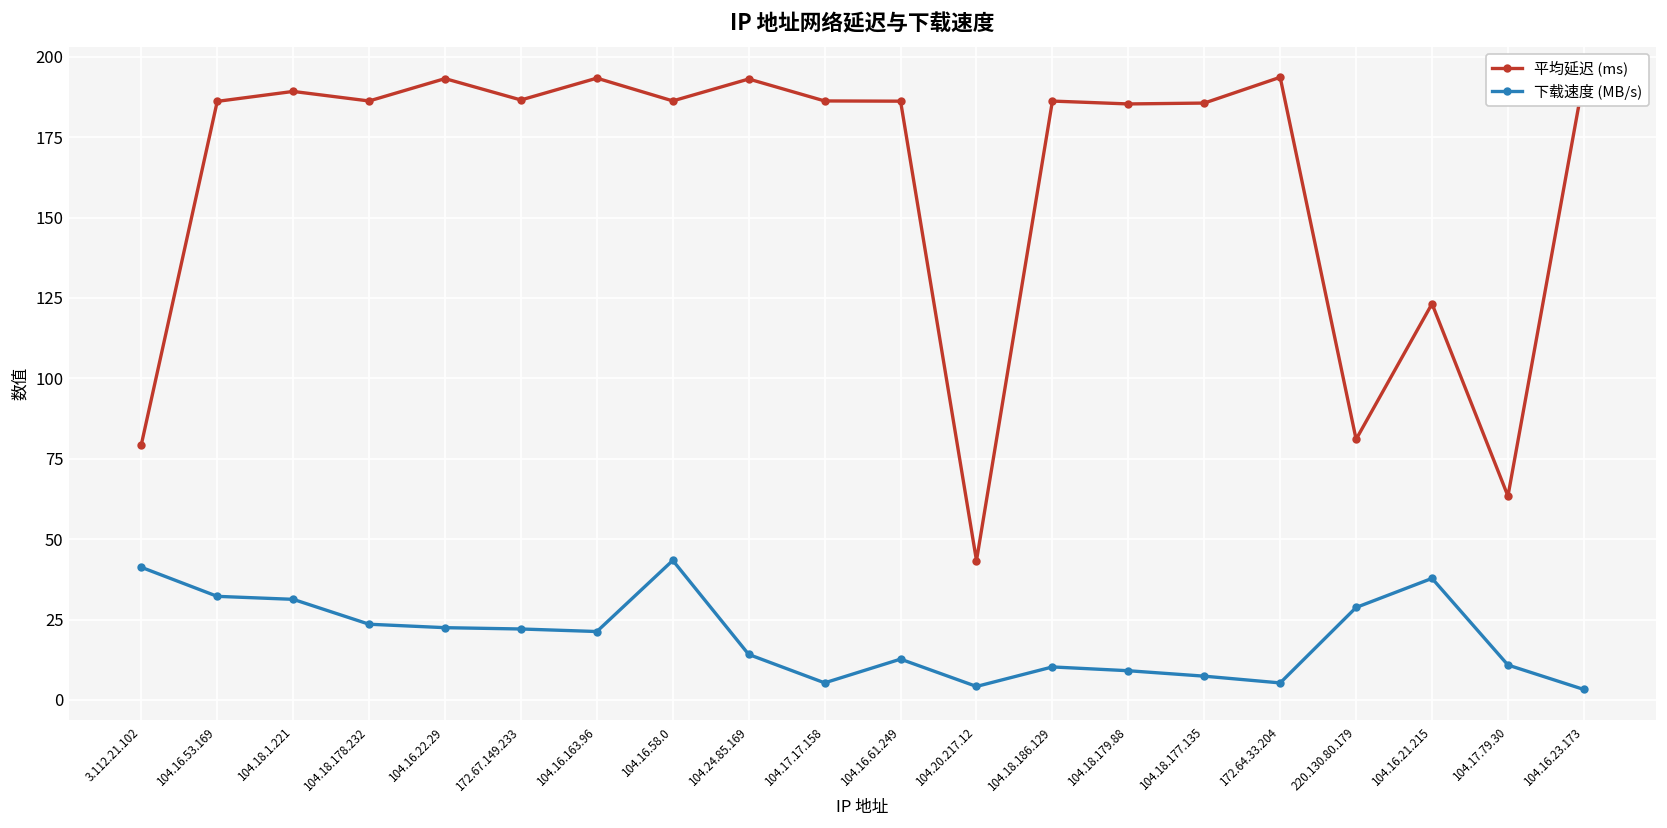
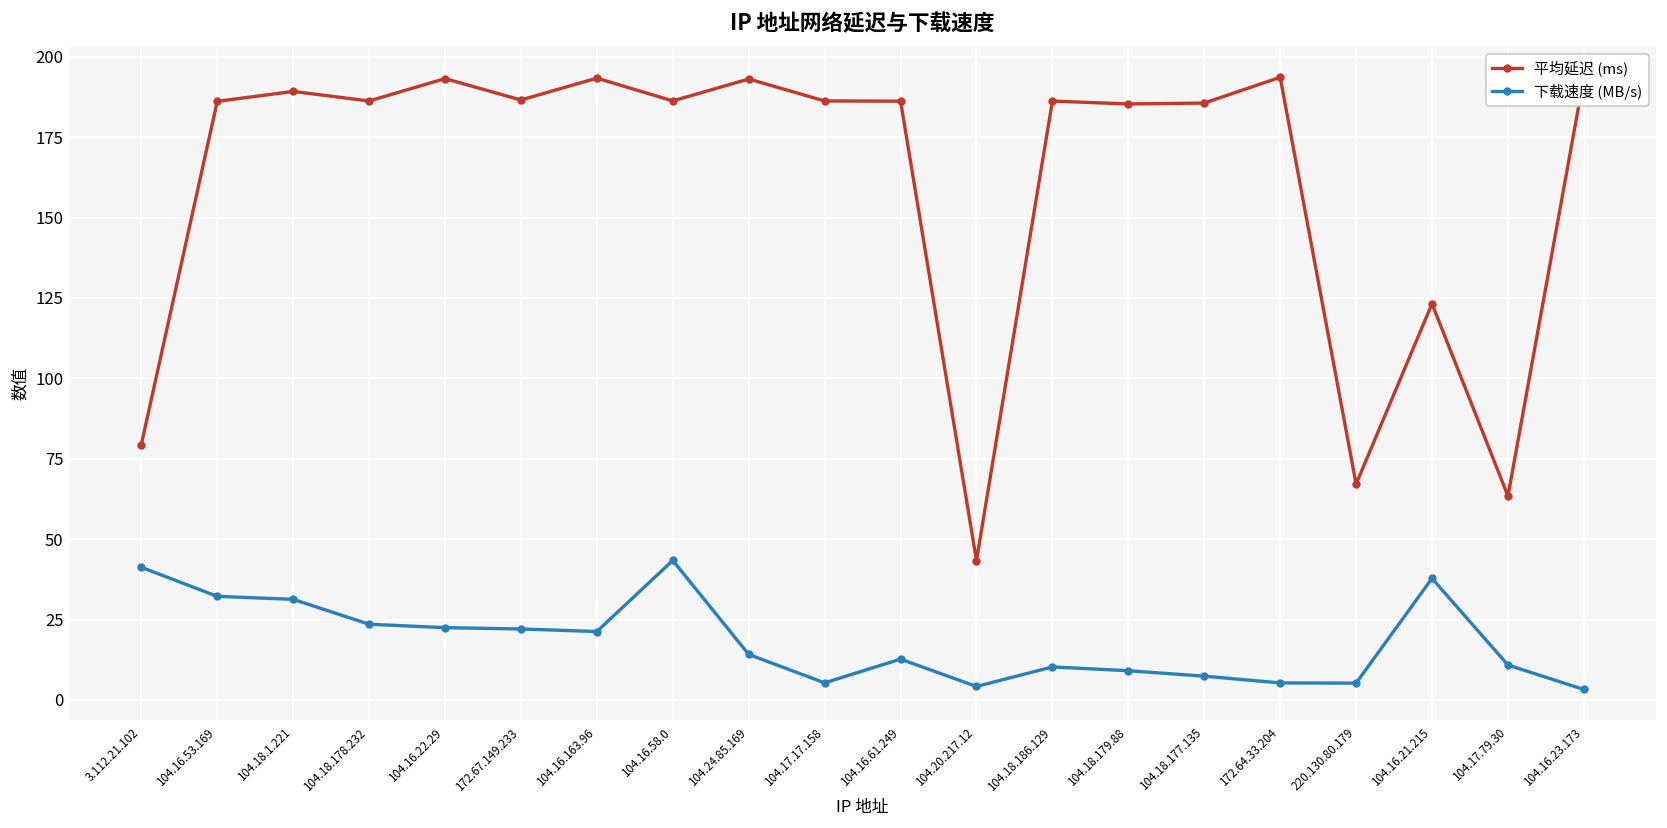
  {
    "平均延迟 (ms)": {
      "3.112.21.102": 79,
      "104.16.53.169": 186,
      "104.18.1.221": 189,
      "104.18.178.232": 186,
      "104.16.22.29": 193,
      "172.67.149.233": 187,
      "104.16.163.96": 193,
      "104.16.58.0": 186,
      "104.24.85.169": 193,
      "104.17.17.158": 186,
      "104.16.61.249": 186,
      "104.20.217.12": 43,
      "104.18.186.129": 186,
      "104.18.179.88": 185,
      "104.18.177.135": 186,
      "172.64.33.204": 194,
-     "220.130.80.179": 81,
+     "220.130.80.179": 67,
      "104.16.21.215": 123,
      "104.17.79.30": 63
    },
    "下载速度 (MB/s)": {
      "3.112.21.102": 41,
      "104.16.53.169": 32,
      "104.18.1.221": 31,
      "104.18.178.232": 24,
      "104.16.22.29": 22,
      "172.67.149.233": 22,
      "104.16.163.96": 21,
      "104.16.58.0": 43,
      "104.24.85.169": 14,
      "104.17.17.158": 5,
      "104.16.61.249": 13,
      "104.20.217.12": 4,
      "104.18.186.129": 10,
      "104.18.179.88": 9,
      "104.18.177.135": 7,
      "172.64.33.204": 5,
-     "220.130.80.179": 29,
+     "220.130.80.179": 5,
      "104.16.21.215": 38,
      "104.17.79.30": 11,
      "104.16.23.173": 3
    }
  }
